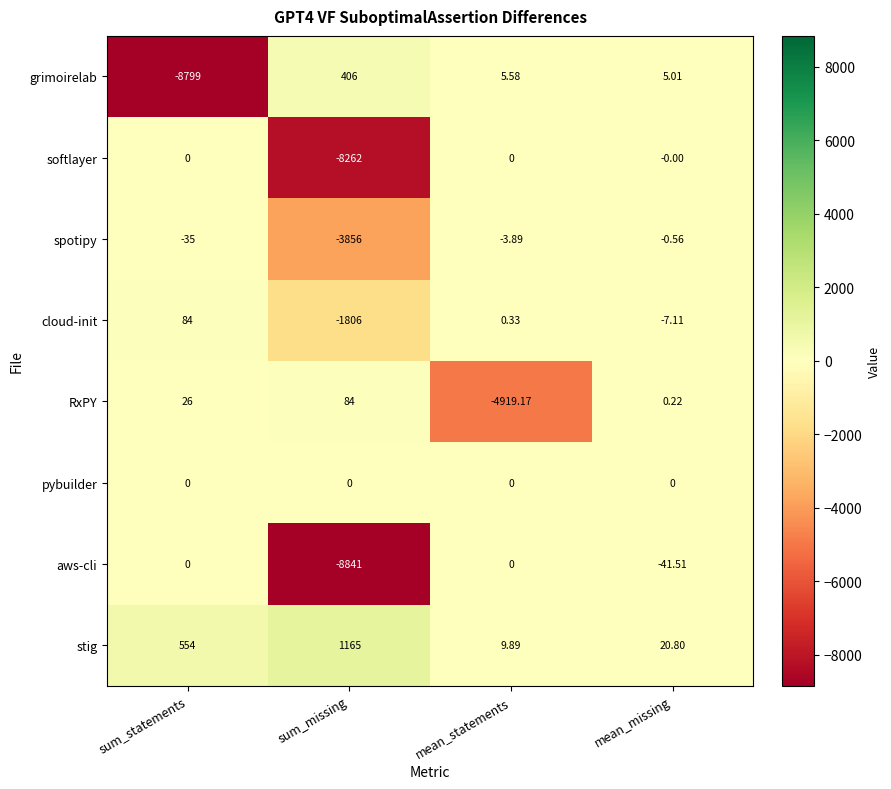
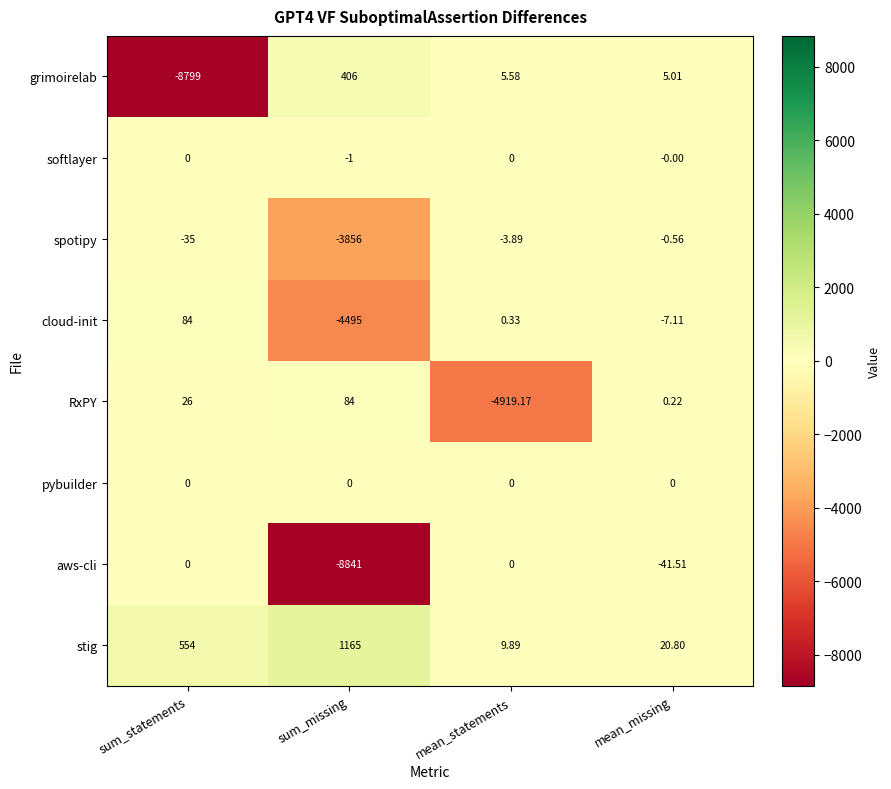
  {
    "grimoirelab": {
      "sum_statements": -8799,
      "sum_missing": 406,
      "mean_statements": 5.58,
      "mean_missing": 5.01
    },
    "softlayer": {
      "sum_statements": 0,
-     "sum_missing": -8262,
+     "sum_missing": -1,
      "mean_statements": 0,
      "mean_missing": -0.00
    },
    "spotipy": {
      "sum_statements": -35,
      "sum_missing": -3856,
      "mean_statements": -3.89,
      "mean_missing": -0.56
    },
    "cloud-init": {
      "sum_statements": 84,
-     "sum_missing": -1806,
+     "sum_missing": -4495,
      "mean_statements": 0.33,
      "mean_missing": -7.11
    },
    "RxPY": {
      "sum_statements": 26,
      "sum_missing": 84,
      "mean_statements": -4919.17,
      "mean_missing": 0.22
    },
    "pybuilder": {
      "sum_statements": 0,
      "sum_missing": 0,
      "mean_statements": 0,
      "mean_missing": 0
    },
    "aws-cli": {
      "sum_statements": 0,
      "sum_missing": -8841,
      "mean_statements": 0,
      "mean_missing": -41.51
    },
    "stig": {
      "sum_statements": 554,
      "sum_missing": 1165,
      "mean_statements": 9.89,
      "mean_missing": 20.80
    }
  }
